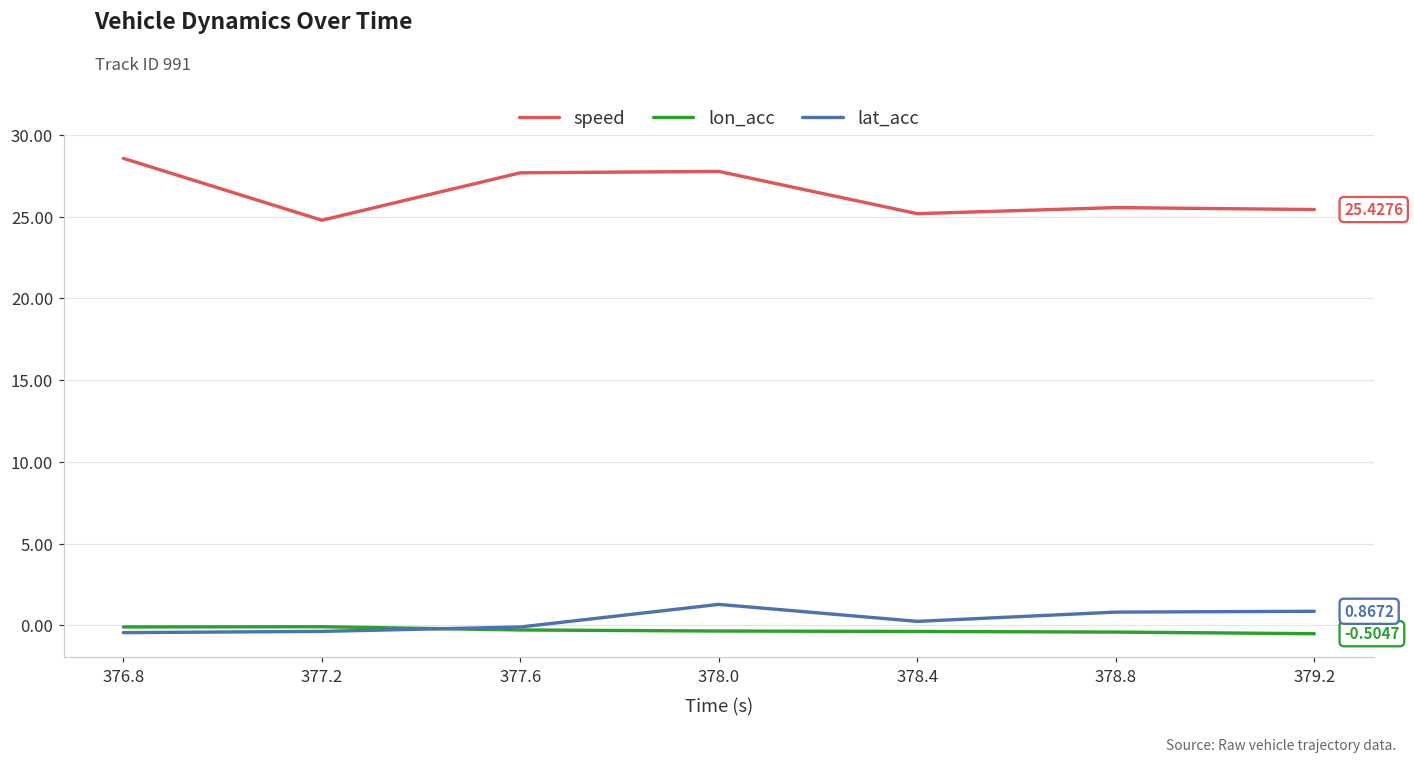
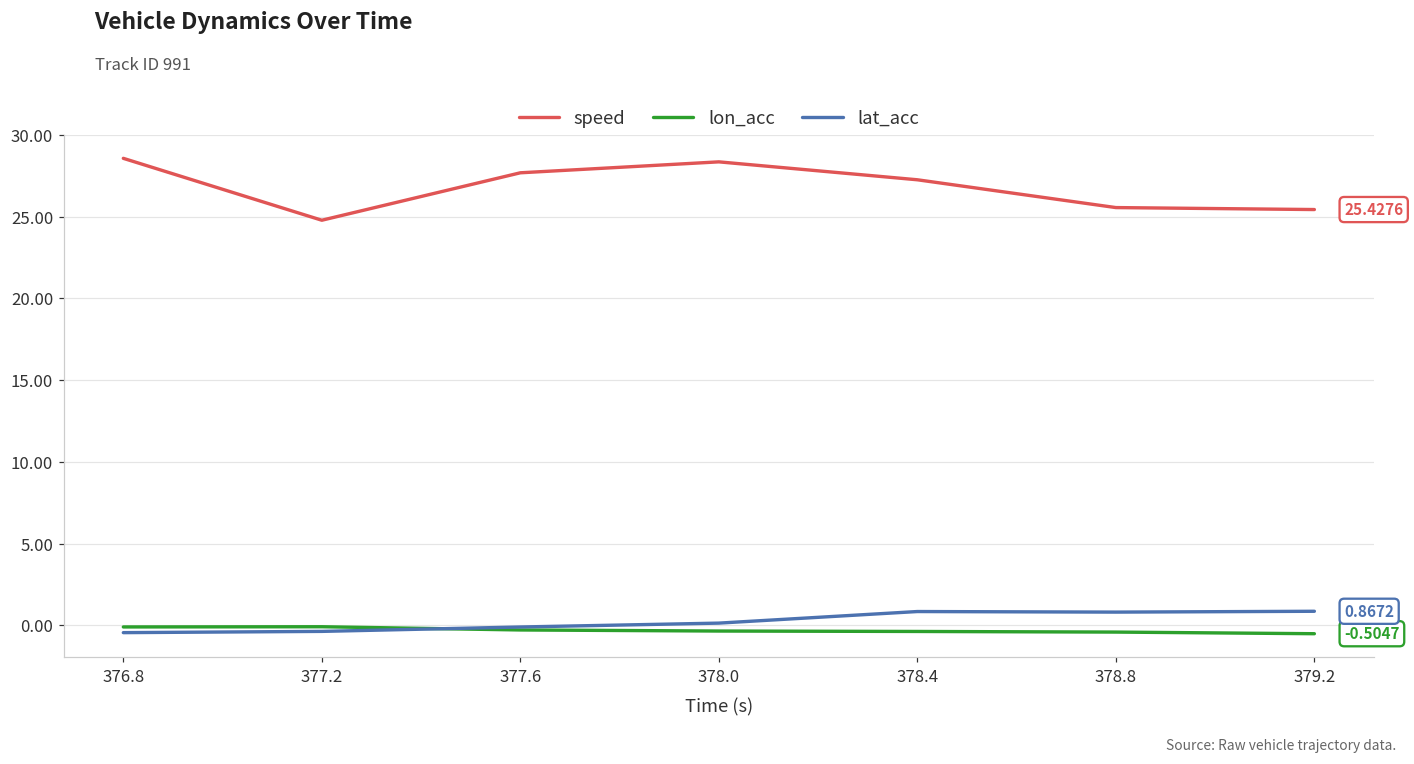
  {
    "speed": {
      "376.8": 28.6,
      "377.2": 24.8,
      "377.6": 27.7,
-     "378.0": 27.8,
-     "378.4": 25.2,
+     "378.0": 28.3,
+     "378.4": 27.2,
      "378.8": 25.5,
      "379.2": 25.4
    },
    "lon_acc": {
      "376.8": -0.1,
      "377.2": -0.1,
      "377.6": -0.3,
      "378.0": -0.3,
      "378.4": -0.4,
      "378.8": -0.4,
      "379.2": -0.5
    },
    "lat_acc": {
      "376.8": -0.4,
      "377.2": -0.4,
      "377.6": -0.1,
-     "378.0": 1.3,
-     "378.4": 0.2,
+     "378.0": 0.1,
+     "378.4": 0.9,
      "378.8": 0.8,
      "379.2": 0.9
    }
  }
